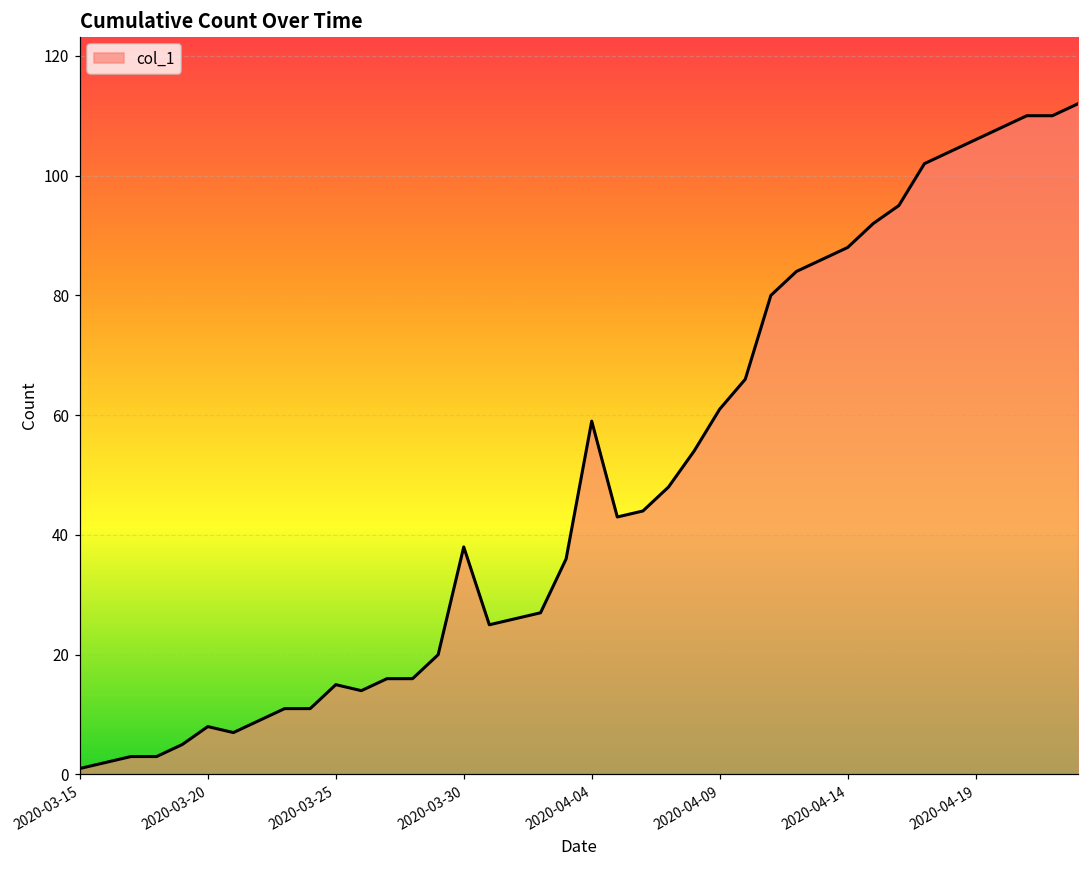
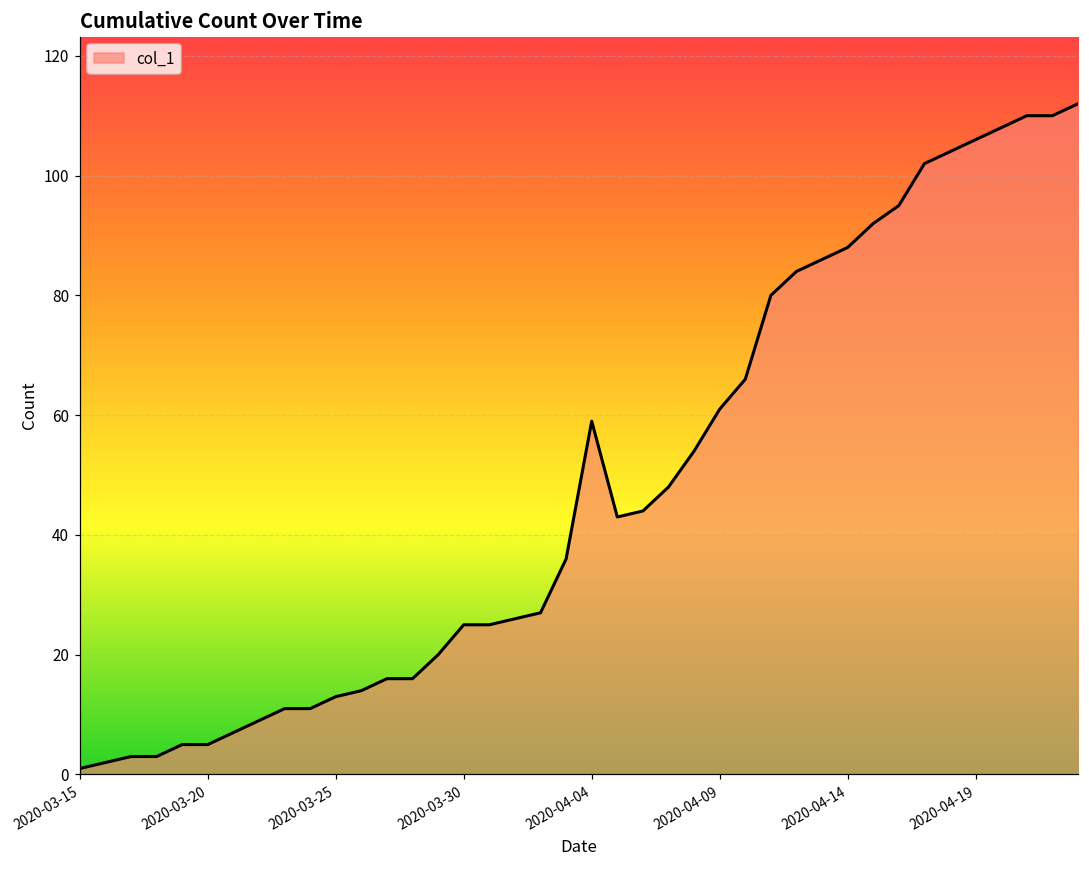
  {
    "2020-03-15": 1,
-   "2020-03-20": 8,
-   "2020-03-25": 15,
-   "2020-03-30": 38,
+   "2020-03-20": 5,
+   "2020-03-25": 13,
+   "2020-03-30": 25,
    "2020-04-04": 59,
    "2020-04-09": 61,
    "2020-04-14": 88,
    "2020-04-19": 106
  }
